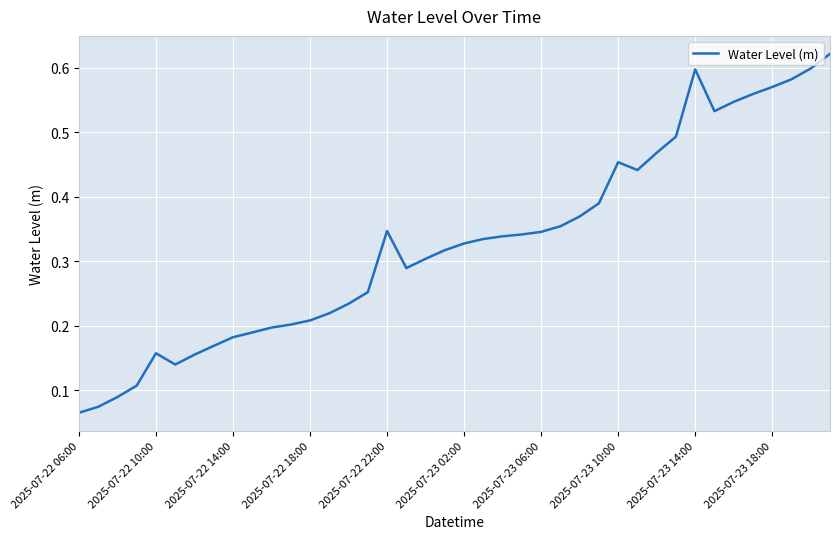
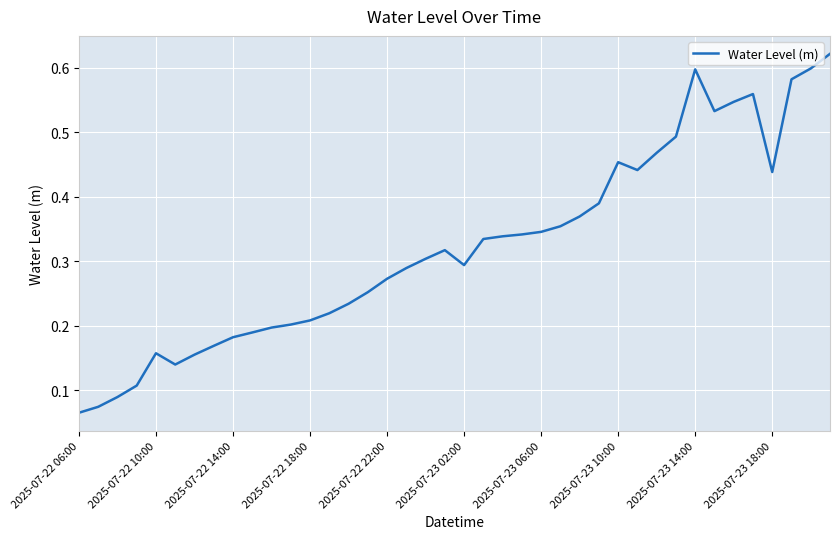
  {
    "2025-07-22 06:00": 0.07,
    "2025-07-22 10:00": 0.16,
    "2025-07-22 14:00": 0.18,
    "2025-07-22 18:00": 0.21,
-   "2025-07-22 22:00": 0.35,
-   "2025-07-23 02:00": 0.33,
+   "2025-07-22 22:00": 0.27,
+   "2025-07-23 02:00": 0.29,
    "2025-07-23 06:00": 0.35,
    "2025-07-23 10:00": 0.45,
    "2025-07-23 14:00": 0.60,
-   "2025-07-23 18:00": 0.57
+   "2025-07-23 18:00": 0.44
  }
